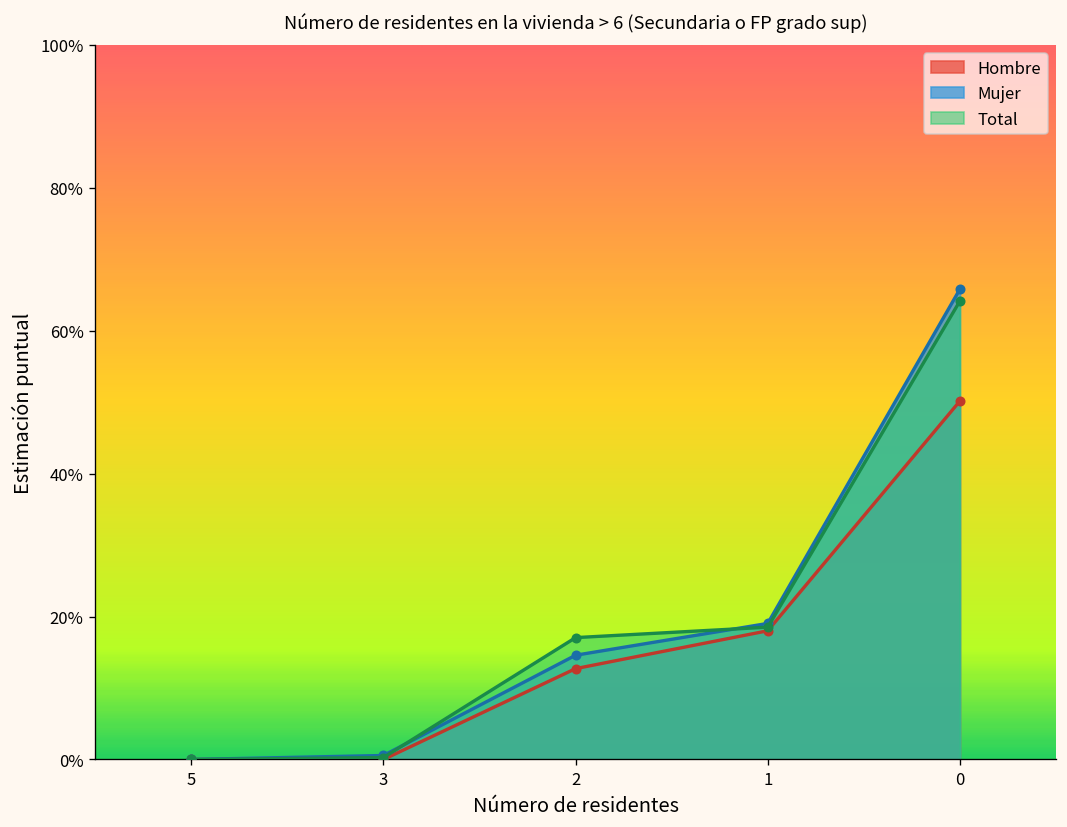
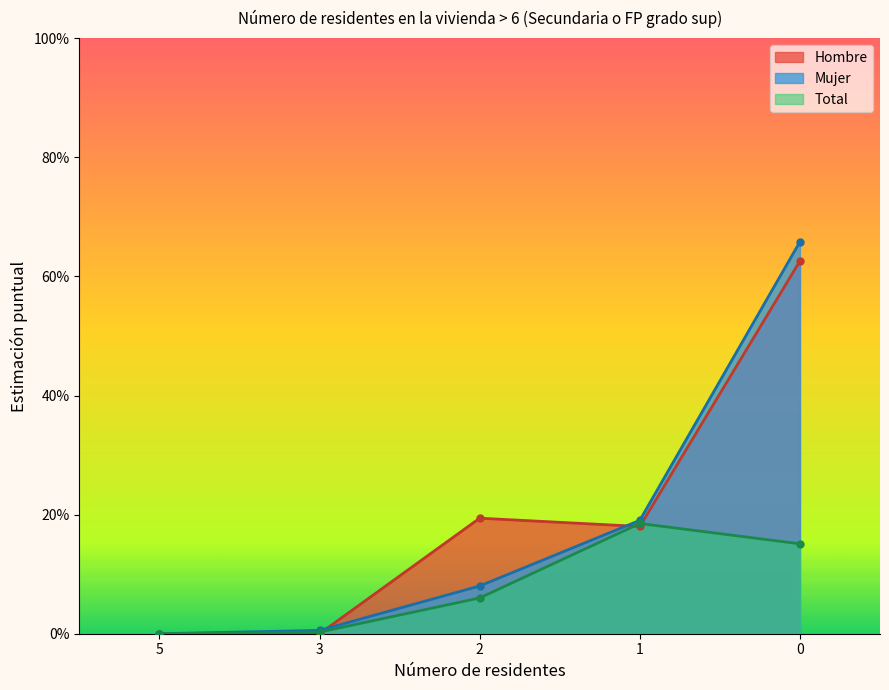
  {
    "Hombre": {
-     "2": "13%",
+     "2": "19%",
      "1": "18%",
-     "0": "50%"
+     "0": "63%"
    },
    "Mujer": {
-     "2": "15%",
+     "2": "8%",
      "1": "19%",
      "0": "66%"
    },
    "Total": {
-     "2": "17%",
+     "2": "6%",
      "1": "19%",
-     "0": "64%"
+     "0": "15%"
    }
  }
